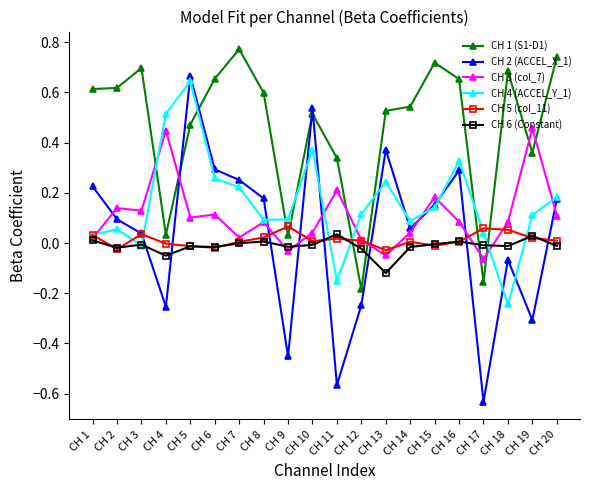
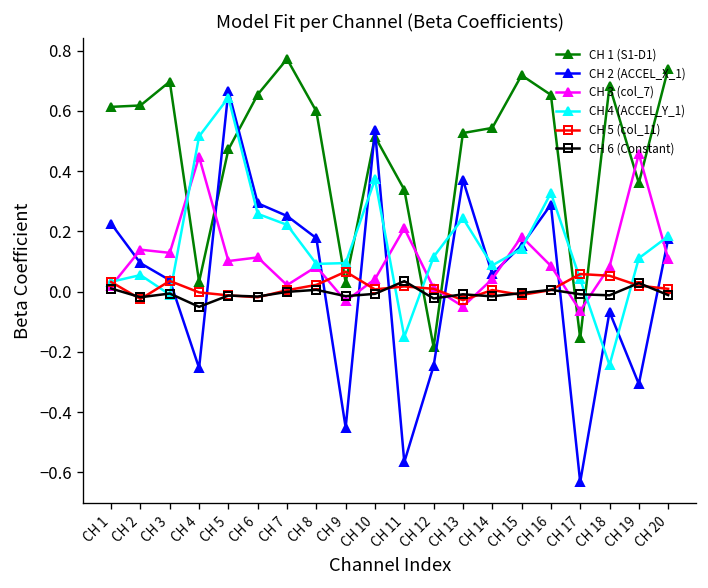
  {
    "CH 1 (S1-D1)": {
      "CH 1": 0.61,
      "CH 2": 0.62,
      "CH 3": 0.70,
      "CH 4": 0.03,
      "CH 5": 0.47,
      "CH 6": 0.65,
      "CH 7": 0.77,
      "CH 8": 0.60,
      "CH 9": 0.03,
      "CH 10": 0.51,
      "CH 11": 0.34,
      "CH 12": -0.18,
      "CH 13": 0.53,
      "CH 14": 0.54,
      "CH 15": 0.72,
      "CH 16": 0.65,
      "CH 17": -0.16,
      "CH 18": 0.68,
      "CH 19": 0.36,
      "CH 20": 0.74
    },
    "CH 2 (ACCEL_X_1)": {
      "CH 1": 0.23,
      "CH 2": 0.09,
      "CH 4": -0.25,
      "CH 5": 0.67,
      "CH 6": 0.29,
      "CH 7": 0.25,
      "CH 8": 0.18,
      "CH 9": -0.45,
      "CH 10": 0.54,
      "CH 11": -0.57,
      "CH 12": -0.25,
      "CH 13": 0.37,
      "CH 14": 0.06,
      "CH 15": 0.15,
      "CH 16": 0.29,
      "CH 17": -0.63,
      "CH 18": -0.07,
      "CH 19": -0.31
    },
    "CH 3 (col_7)": {
      "CH 2": 0.14,
      "CH 3": 0.13,
      "CH 4": 0.45,
      "CH 5": 0.10,
      "CH 6": 0.11,
      "CH 7": 0.02,
      "CH 9": -0.03,
      "CH 10": 0.04,
      "CH 11": 0.21,
      "CH 13": -0.05,
      "CH 14": 0.04,
      "CH 15": 0.18,
      "CH 16": 0.09,
      "CH 17": -0.06,
      "CH 18": 0.08,
      "CH 19": 0.46,
      "CH 20": 0.11
    },
    "CH 4 (ACCEL_Y_1)": {
      "CH 2": 0.05,
      "CH 4": 0.52,
      "CH 5": 0.64,
      "CH 6": 0.26,
      "CH 7": 0.22,
      "CH 9": 0.09,
      "CH 10": 0.37,
      "CH 11": -0.15,
      "CH 12": 0.12,
      "CH 13": 0.24,
      "CH 14": 0.09,
      "CH 15": 0.14,
      "CH 16": 0.33,
      "CH 17": 0.04,
      "CH 18": -0.24,
      "CH 19": 0.11
    },
    "CH 5 (col_11)": {
      "CH 4": 0.00,
      "CH 8": 0.02,
      "CH 9": 0.07,
      "CH 10": 0.01,
      "CH 11": 0.02,
      "CH 13": -0.03,
      "CH 14": 0.01,
      "CH 17": 0.06,
      "CH 18": 0.05,
      "CH 20": 0.01
    },
    "CH 6 (Constant)": {
      "CH 4": -0.05,
      "CH 8": 0.01,
      "CH 9": -0.02,
      "CH 10": -0.01,
      "CH 11": 0.03,
      "CH 12": -0.02,
-     "CH 13": -0.12,
+     "CH 13": -0.01,
      "CH 14": -0.02,
      "CH 17": -0.01,
      "CH 18": -0.01,
      "CH 20": -0.01
    }
  }
